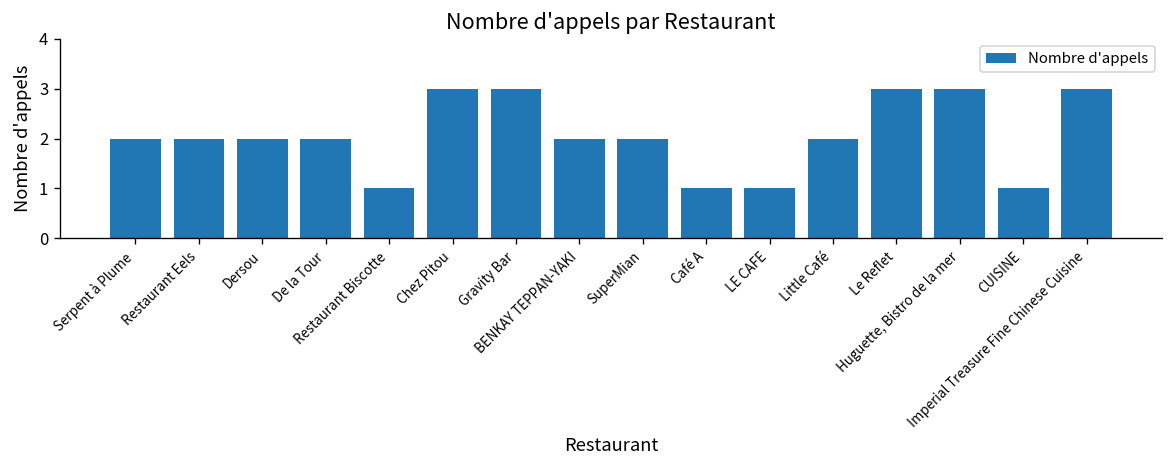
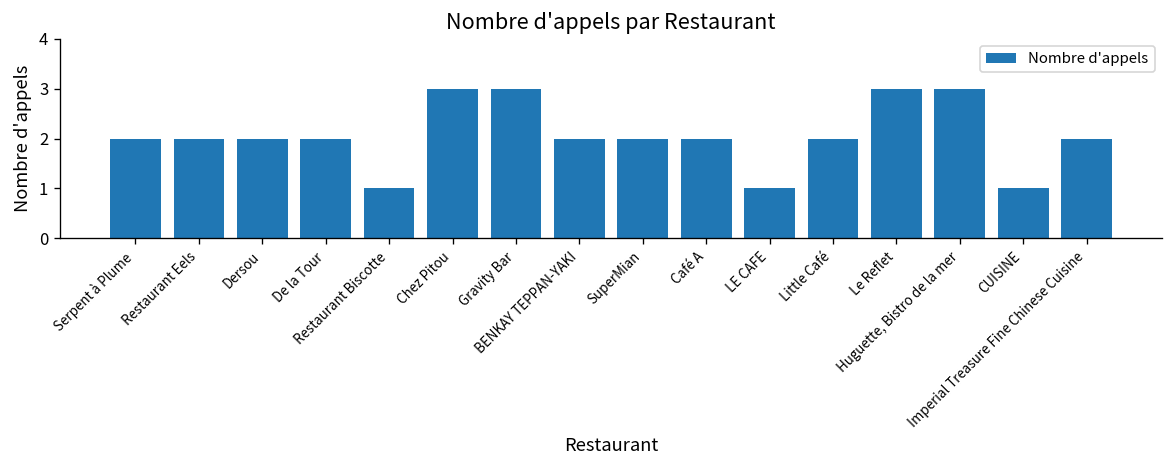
  {
    "Serpent à Plume": 2,
    "Restaurant Eels": 2,
    "Dersou": 2,
    "De la Tour": 2,
    "Restaurant Biscotte": 1,
    "Chez Pitou": 3,
    "Gravity Bar": 3,
    "BENKAY TEPPAN-YAKI": 2,
    "SuperMian": 2,
-   "Café A": 1,
+   "Café A": 2,
    "LE CAFE": 1,
    "Little Café": 2,
    "Le Reflet": 3,
    "Huguette, Bistro de la mer": 3,
    "CUISINE": 1,
-   "Imperial Treasure Fine Chinese Cuisine": 3
+   "Imperial Treasure Fine Chinese Cuisine": 2
  }
